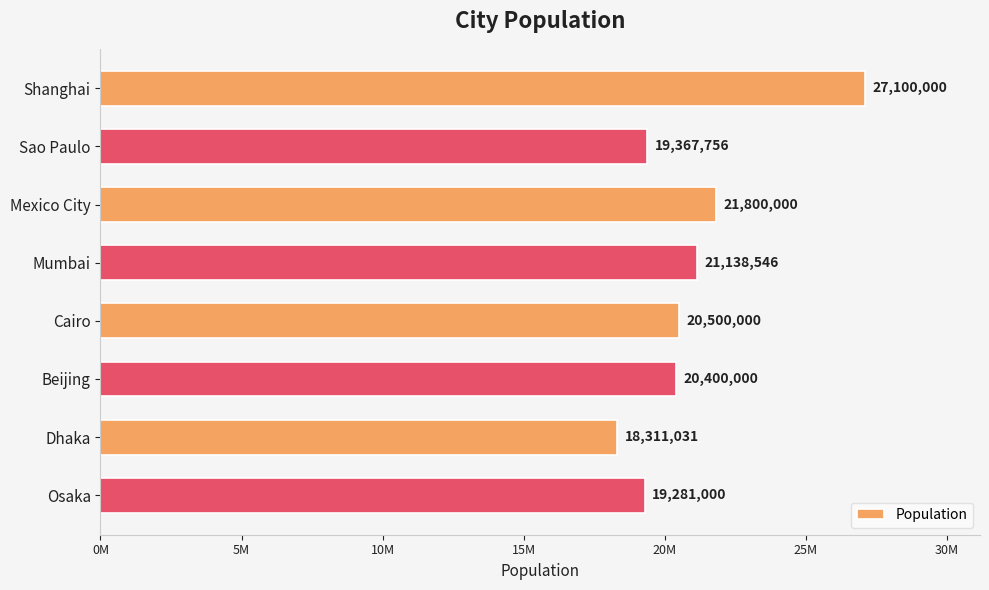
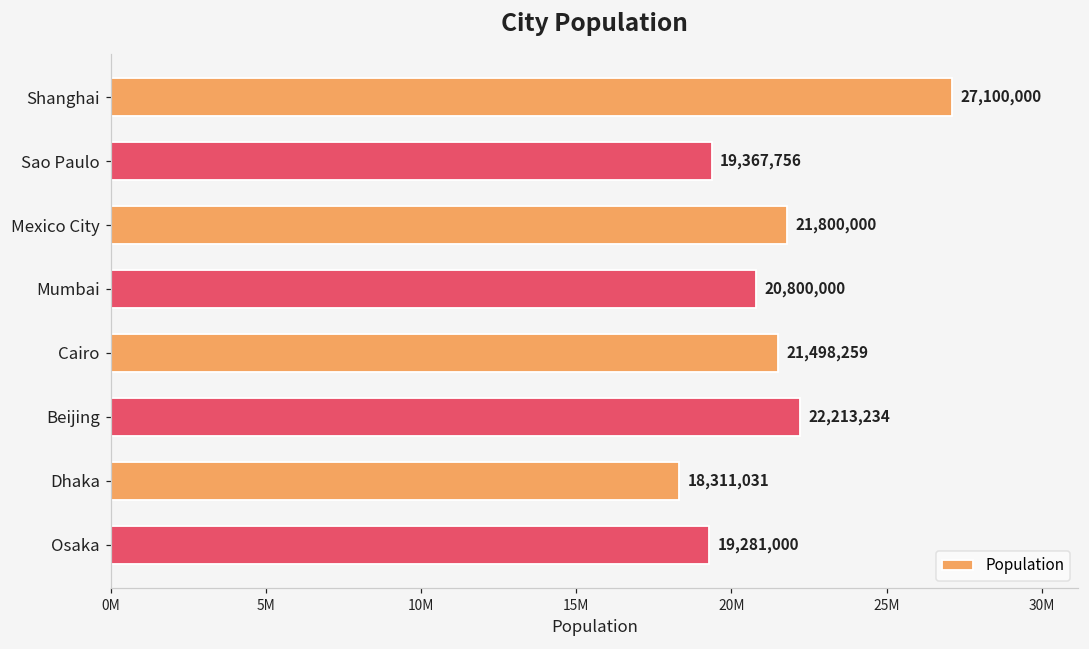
  {
    "Shanghai": "27,100,000",
    "Sao Paulo": "19,367,756",
    "Mexico City": "21,800,000",
-   "Mumbai": "21,138,546",
-   "Cairo": "20,500,000",
-   "Beijing": "20,400,000",
+   "Mumbai": "20,800,000",
+   "Cairo": "21,498,259",
+   "Beijing": "22,213,234",
    "Dhaka": "18,311,031",
    "Osaka": "19,281,000"
  }
